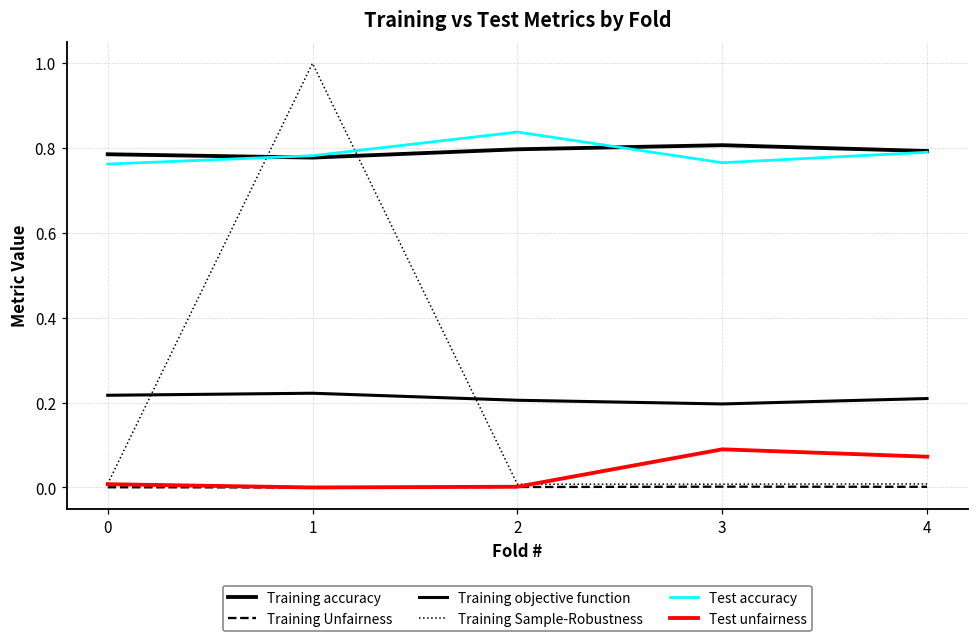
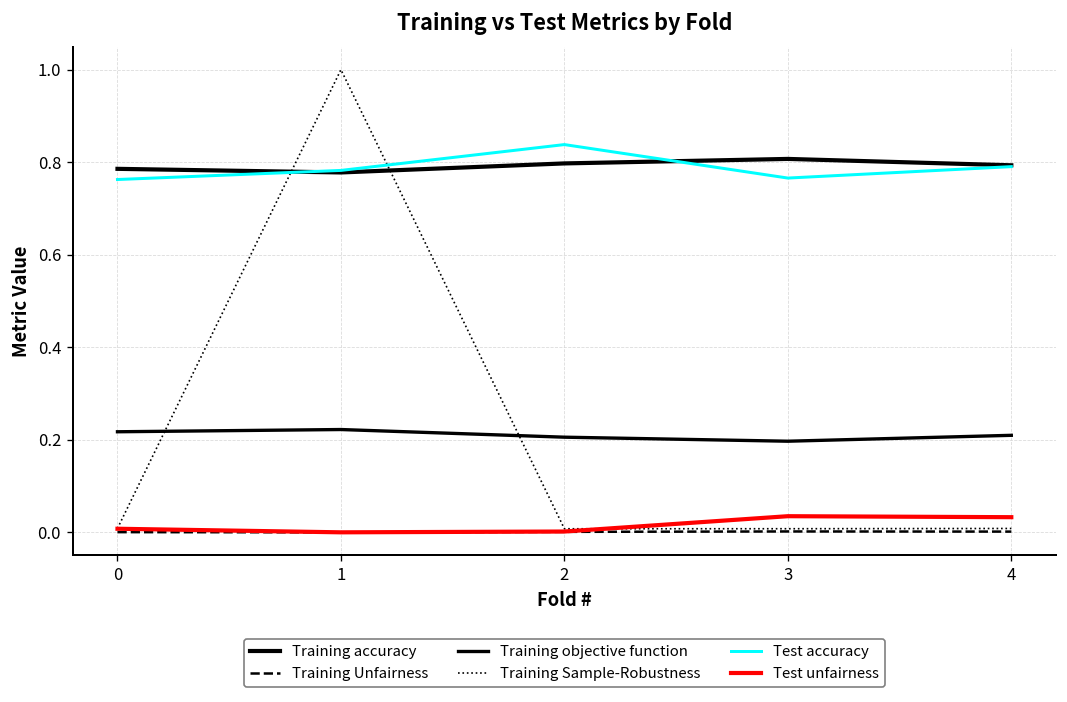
  {
    "Test accuracy": {
      "0": 0.76,
      "2": 0.84,
      "3": 0.77
    },
    "Test unfairness": {
-     "3": 0.09,
-     "4": 0.07
+     "3": 0.03,
+     "4": 0.03
    }
  }
